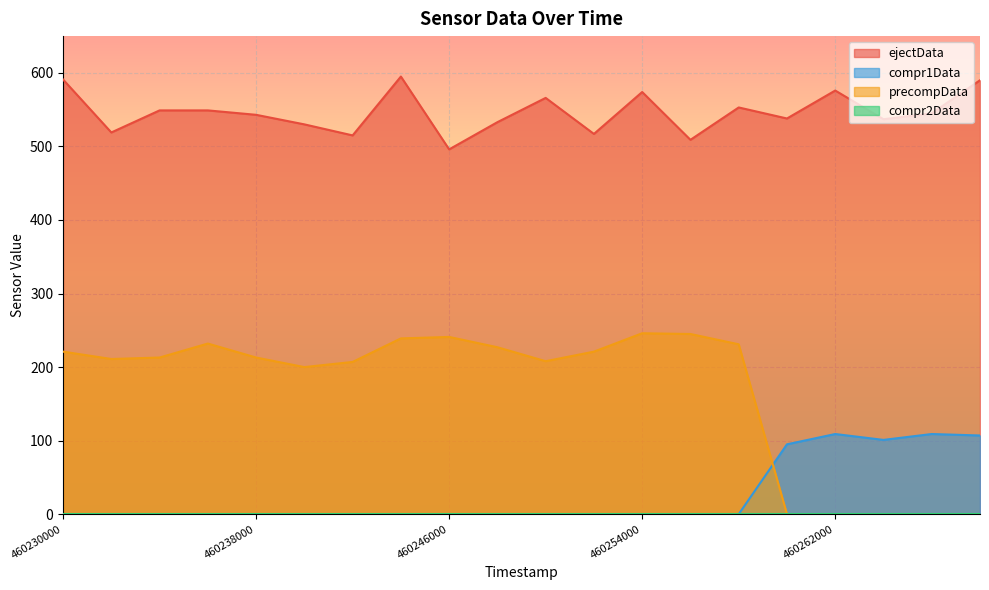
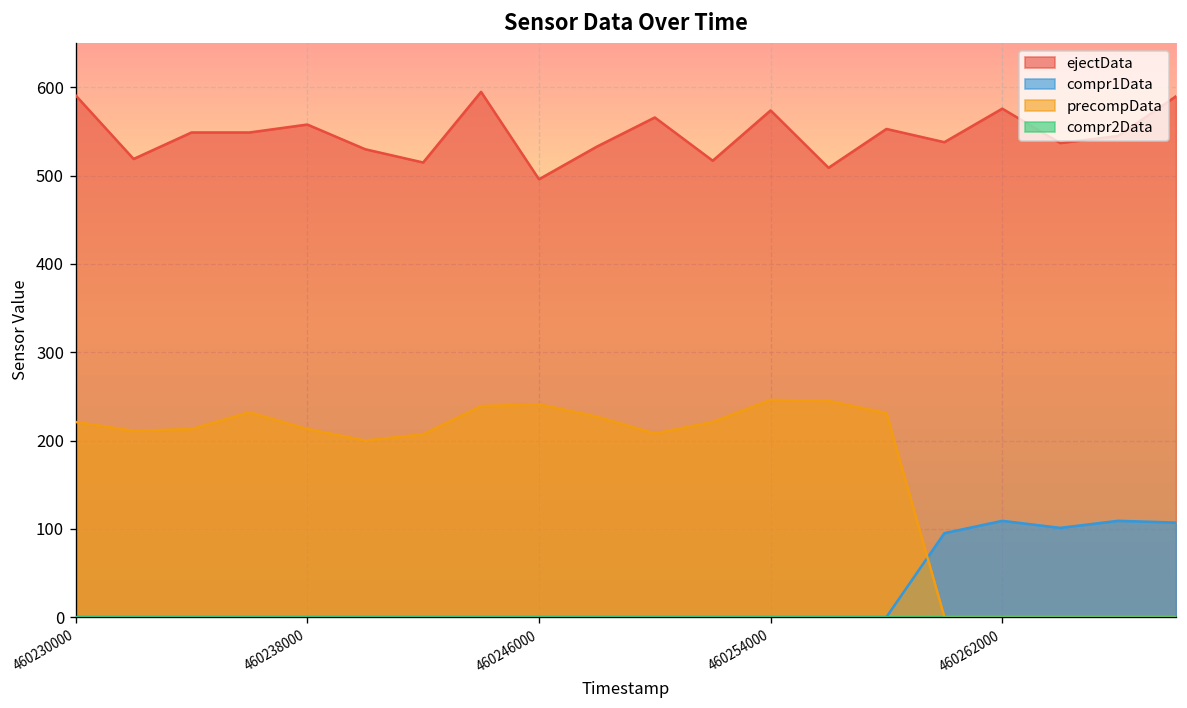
  {
    "ejectData": {
      "460230000": 590,
-     "460238000": 540,
+     "460238000": 560,
      "460246000": 500,
      "460254000": 570,
      "460262000": 580
    },
    "compr1Data": {
      "460262000": 110
    },
    "precompData": {
      "460230000": 220,
      "460238000": 210,
      "460246000": 240,
      "460254000": 250
    }
  }
